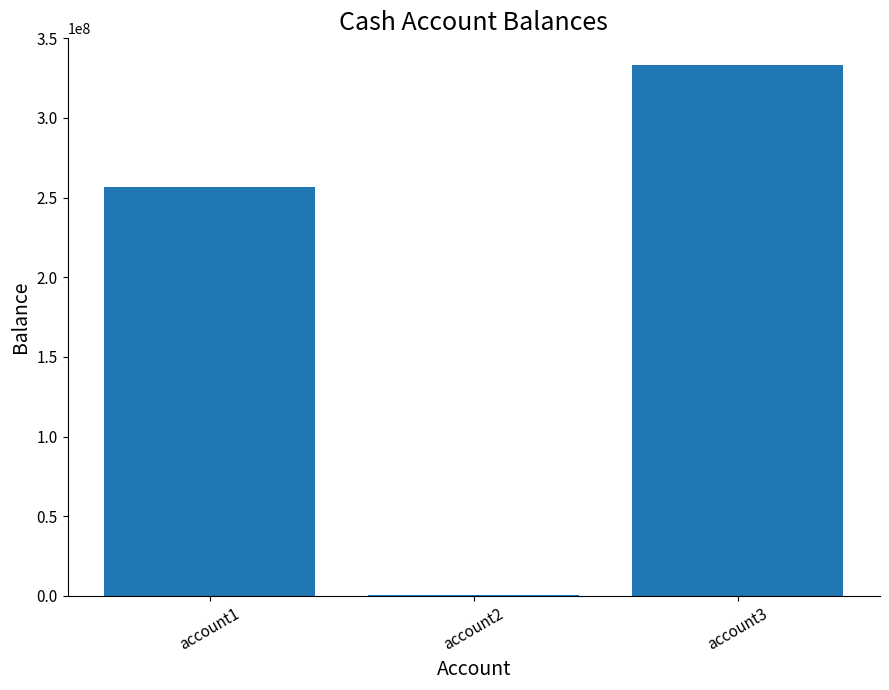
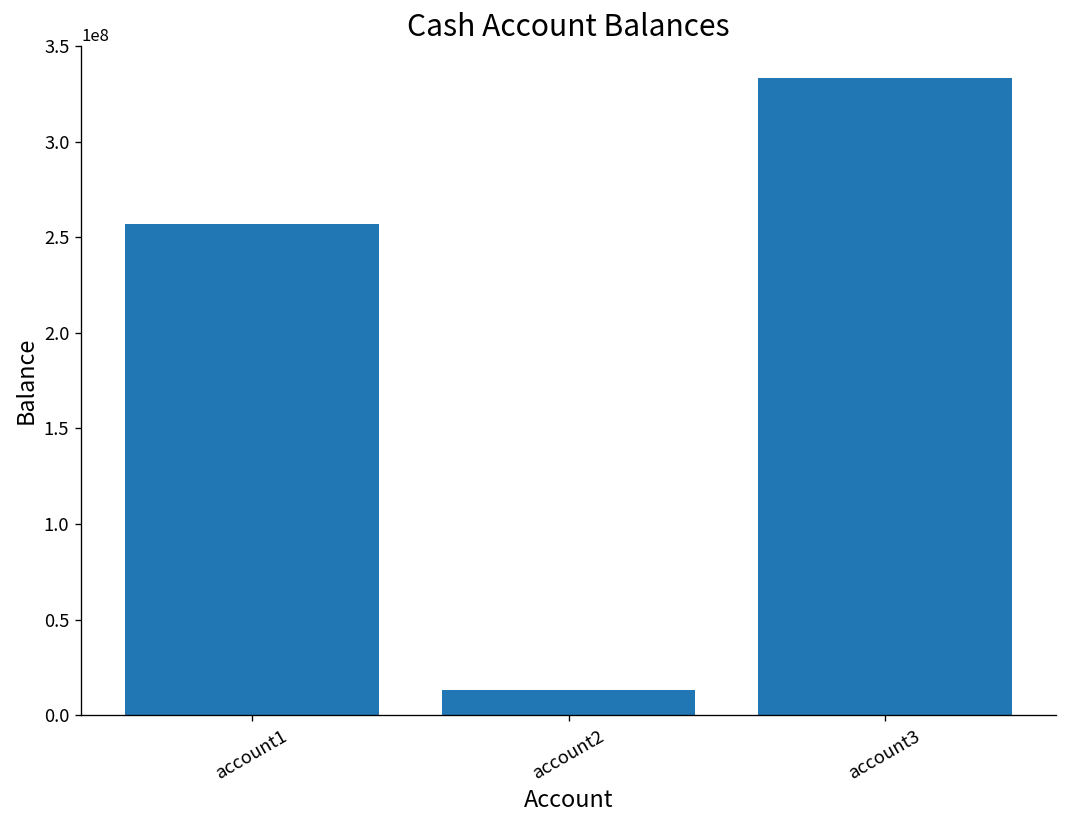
  {
    "account1": 257000000,
-   "account2": 0,
+   "account2": 13000000,
    "account3": 333000000
  }
